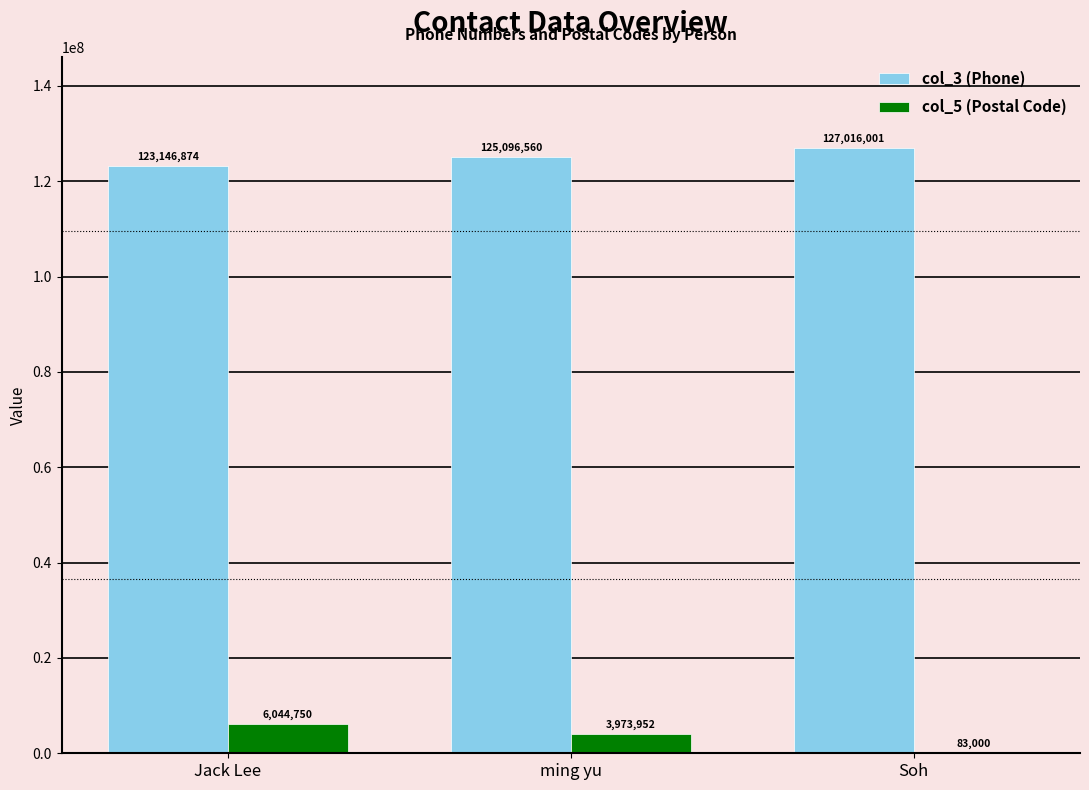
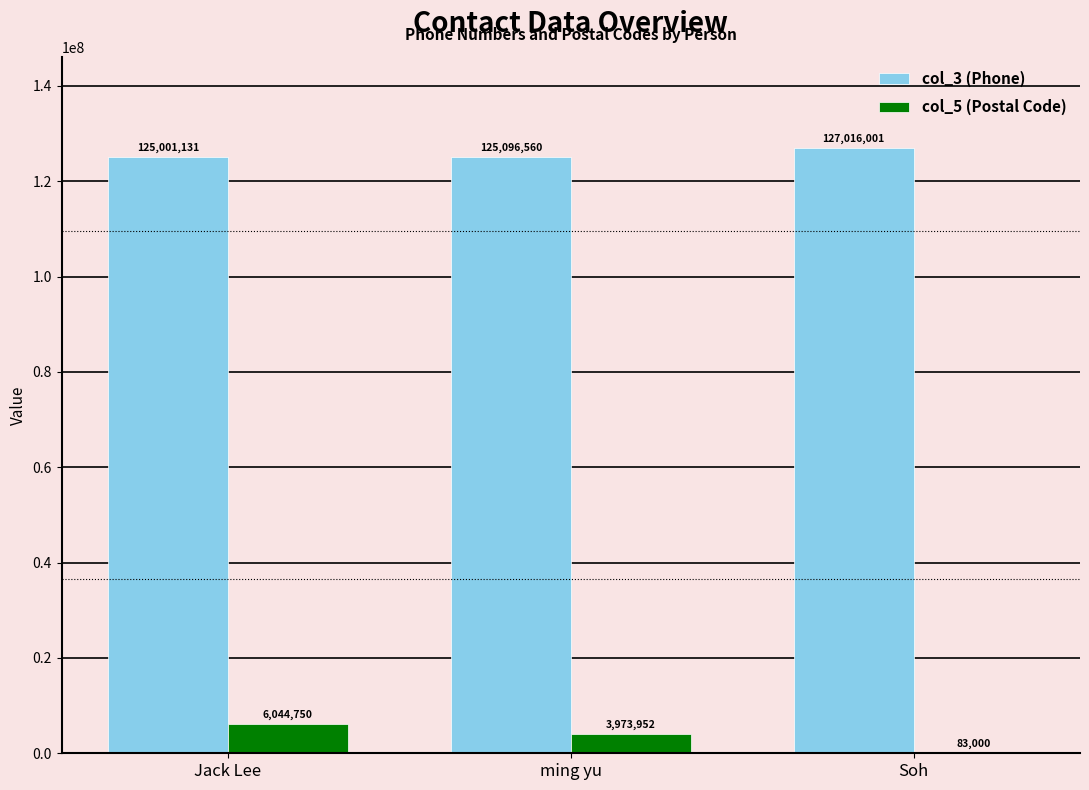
  {
    "col_3 (Phone)": {
-     "Jack Lee": "123,146,874",
+     "Jack Lee": "125,001,131",
      "ming yu": "125,096,560",
      "Soh": "127,016,001"
    },
    "col_5 (Postal Code)": {
      "Jack Lee": "6,044,750",
      "ming yu": "3,973,952",
      "Soh": "83,000"
    }
  }
